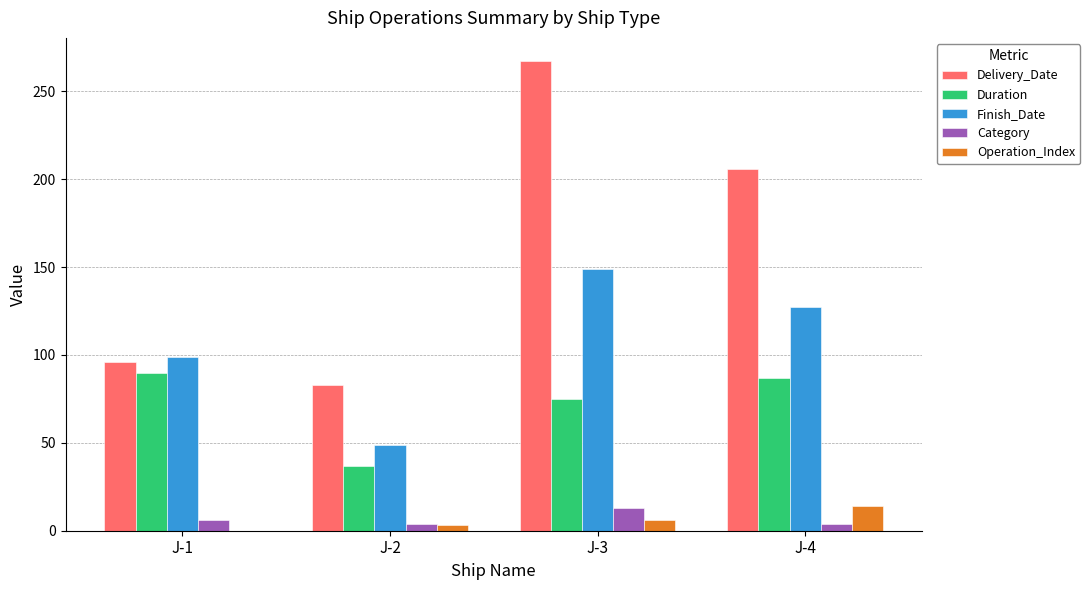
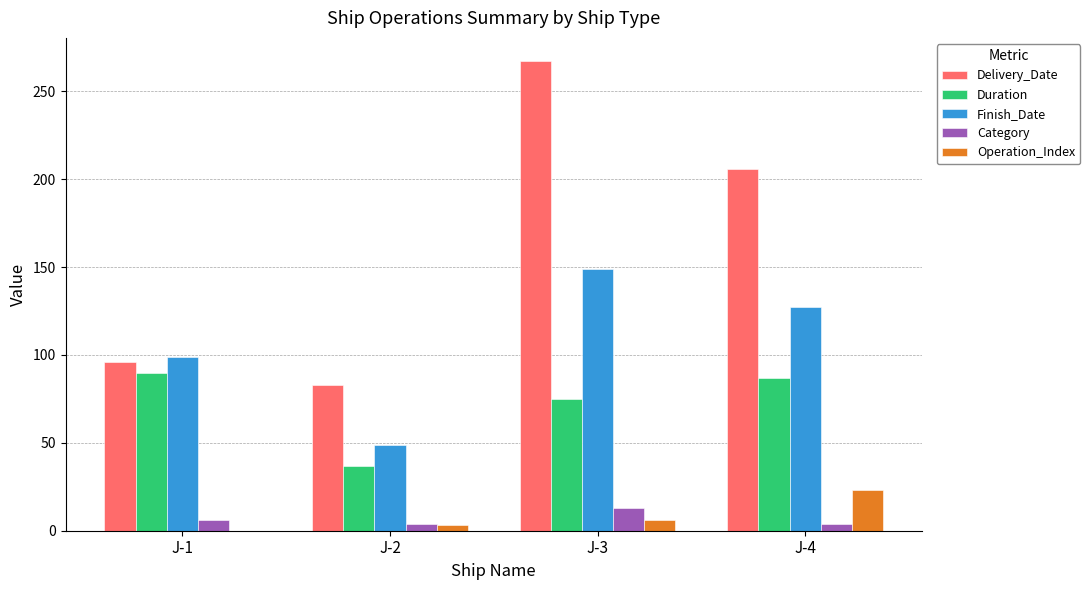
  {
    "Delivery_Date": {
      "J-1": 96,
      "J-2": 83,
      "J-3": 267,
      "J-4": 206
    },
    "Duration": {
      "J-1": 90,
      "J-2": 37,
      "J-3": 75,
      "J-4": 87
    },
    "Finish_Date": {
      "J-1": 99,
      "J-2": 49,
      "J-3": 149,
      "J-4": 127
    },
    "Category": {
      "J-1": 6,
      "J-2": 4,
      "J-3": 13,
      "J-4": 4
    },
    "Operation_Index": {
      "J-1": 0,
      "J-2": 3,
      "J-3": 6,
-     "J-4": 14
+     "J-4": 23
    }
  }
